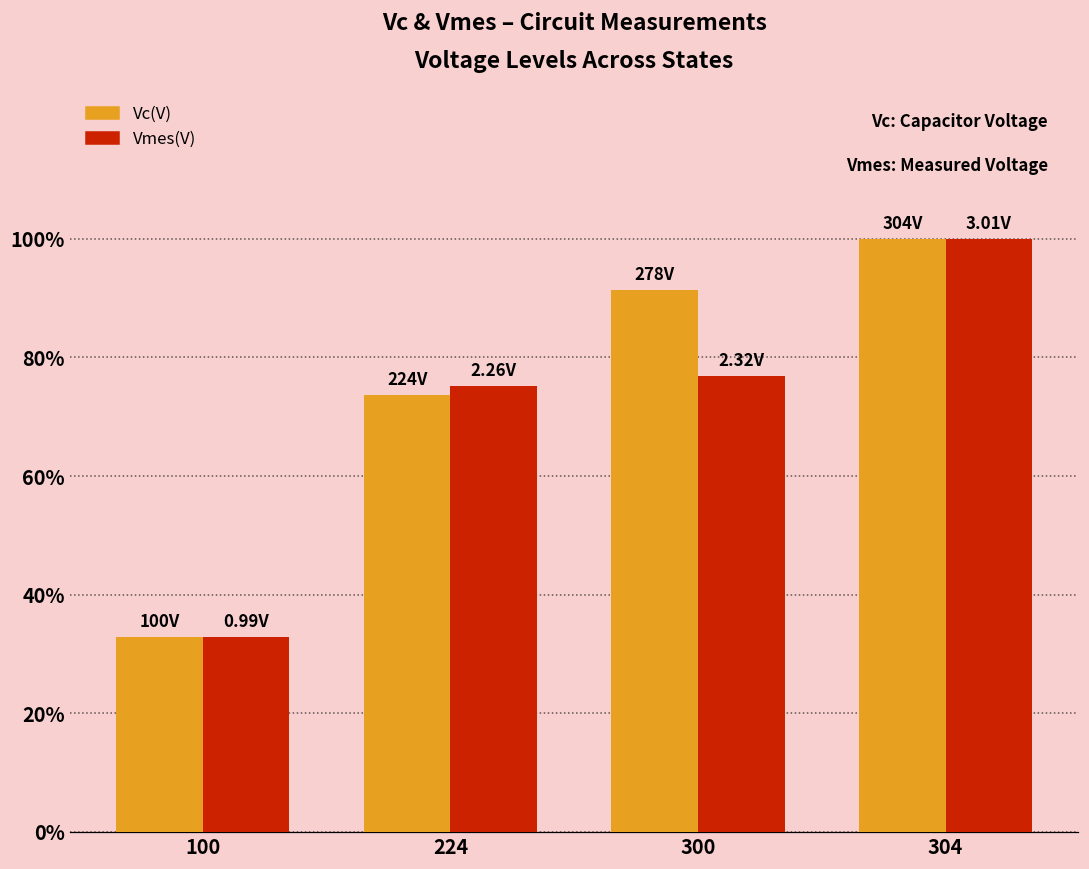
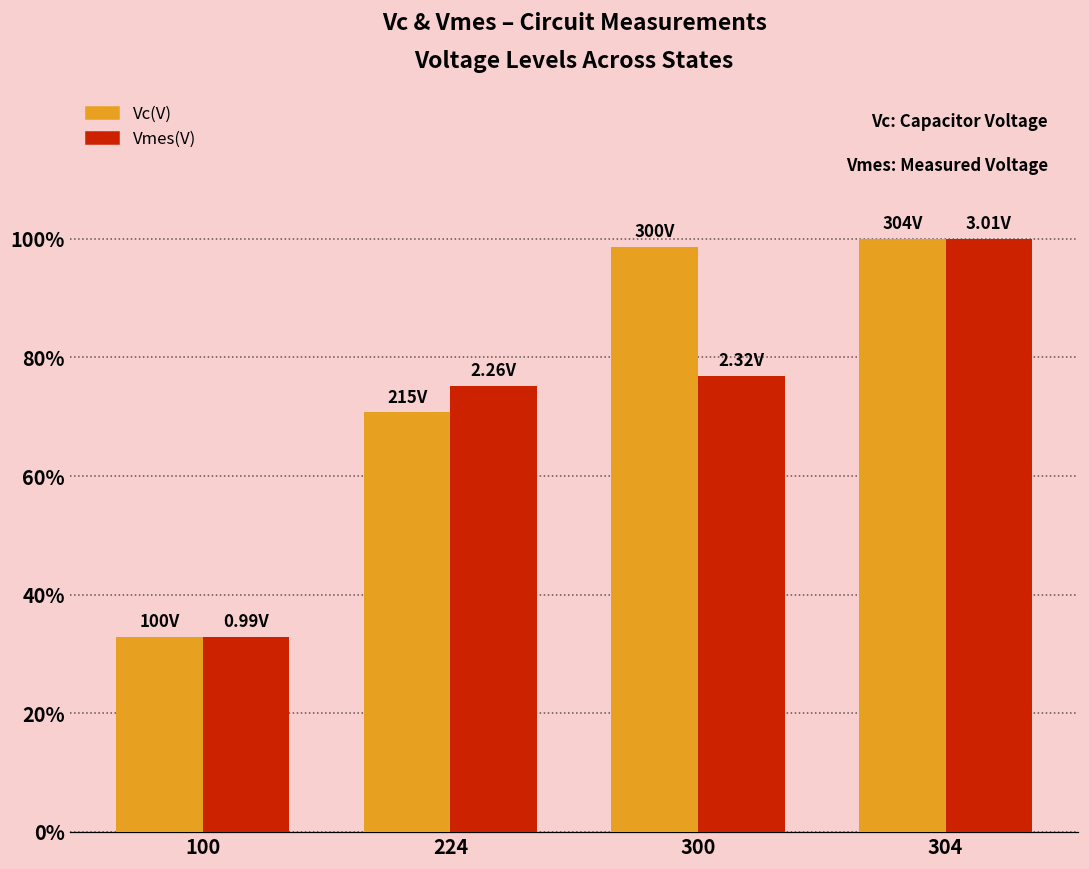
  {
    "Vc(V)": {
-     "224": "224V",
-     "300": "278V"
+     "224": "215V",
+     "300": "300V"
    }
  }
